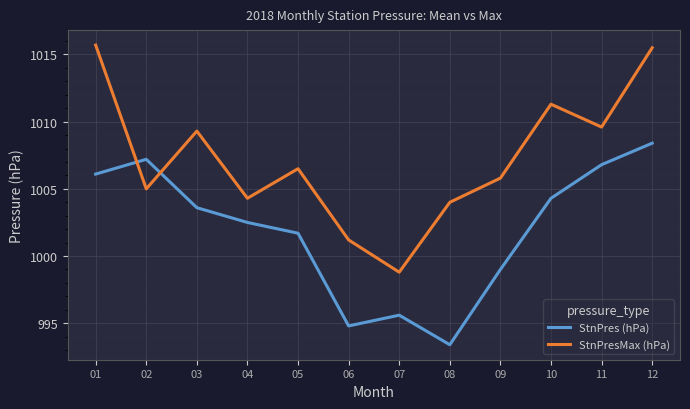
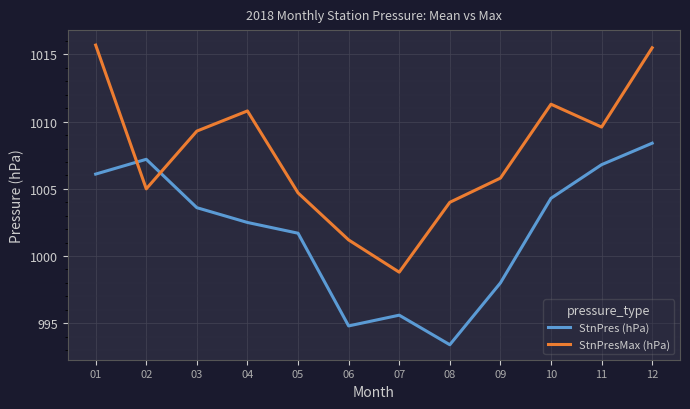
  {
    "StnPres (hPa)": {
      "01": 1006,
      "02": 1007.2,
      "03": 1003.6,
      "04": 1002.5,
      "05": 1001.7,
      "06": 994.8,
      "07": 995.6,
      "08": 993.4,
-     "09": 999,
+     "09": 998,
      "10": 1004.3,
      "11": 1006.8,
      "12": 1008.4
    },
    "StnPresMax (hPa)": {
      "01": 1015.7,
      "02": 1005.0,
      "03": 1009.3,
-     "04": 1004.3,
-     "05": 1006.5,
+     "04": 1010.8,
+     "05": 1004.7,
      "06": 1001.2,
      "07": 998.8,
      "08": 1004.0,
      "09": 1005.8,
      "10": 1011.3,
      "11": 1009.6,
      "12": 1015.5
    }
  }
